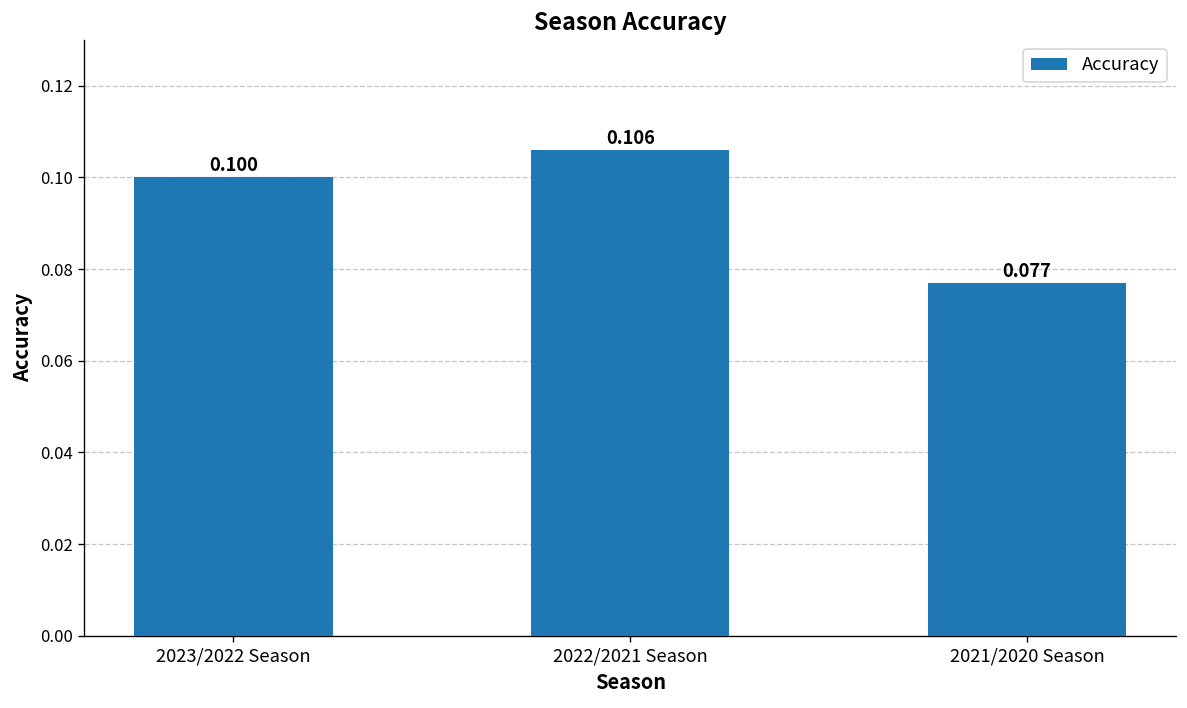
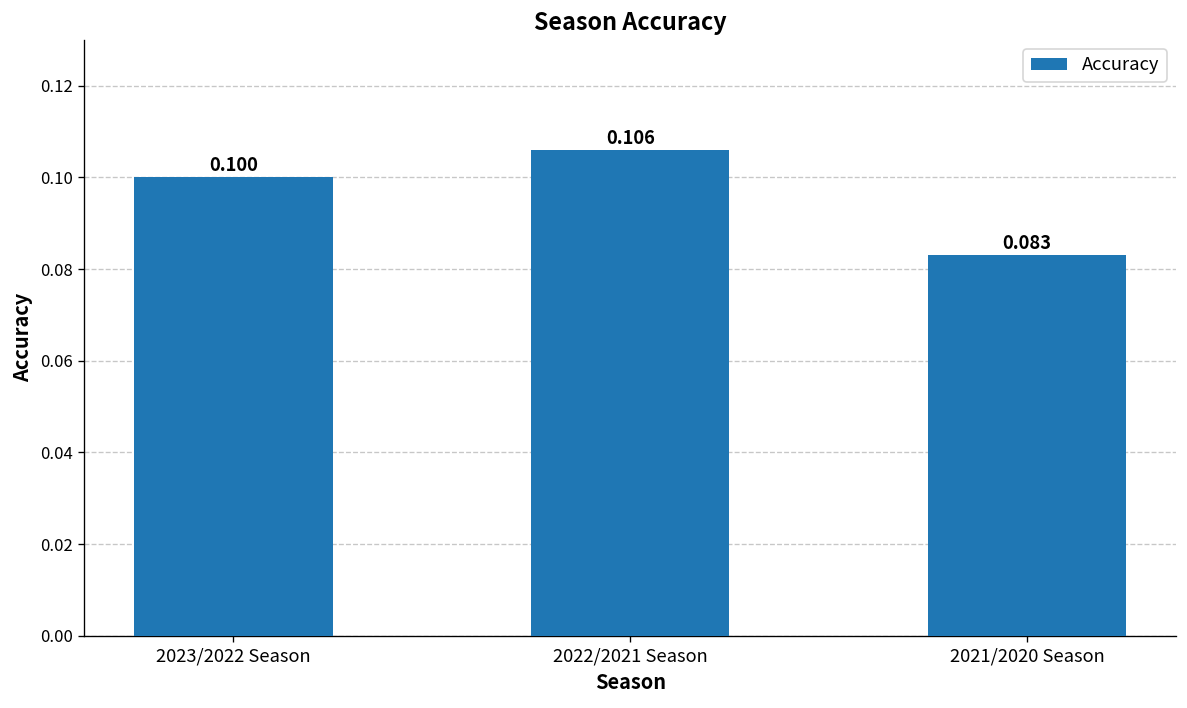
  {
    "2023/2022 Season": 0.100,
    "2022/2021 Season": 0.106,
-   "2021/2020 Season": 0.077
+   "2021/2020 Season": 0.083
  }
